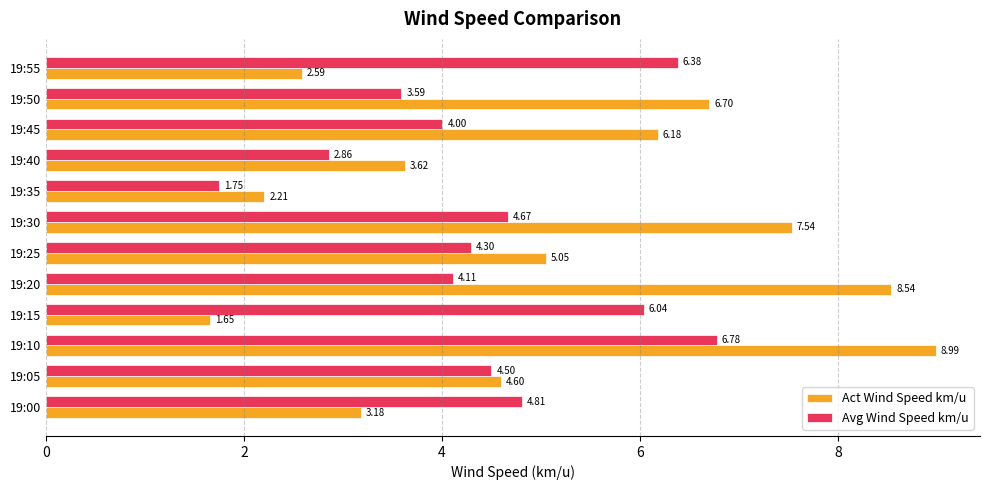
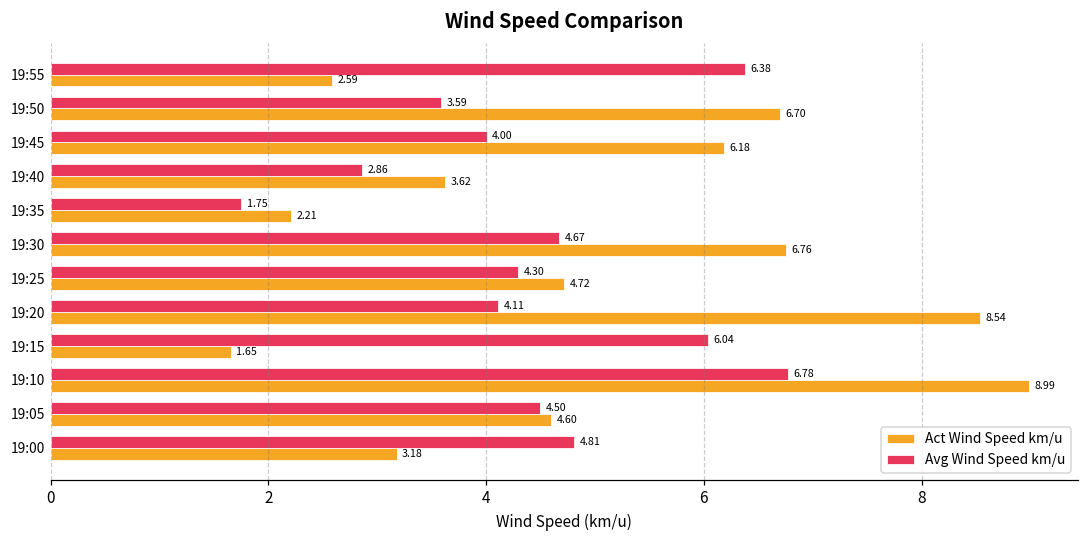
  {
    "Act Wind Speed km/u": {
      "19:55": 2.59,
      "19:50": 6.70,
      "19:45": 6.18,
      "19:40": 3.62,
      "19:35": 2.21,
-     "19:30": 7.54,
-     "19:25": 5.05,
+     "19:30": 6.76,
+     "19:25": 4.72,
      "19:20": 8.54,
      "19:15": 1.65,
      "19:10": 8.99,
      "19:05": 4.60,
      "19:00": 3.18
    },
    "Avg Wind Speed km/u": {
      "19:55": 6.38,
      "19:50": 3.59,
      "19:45": 4.00,
      "19:40": 2.86,
      "19:35": 1.75,
      "19:30": 4.67,
      "19:25": 4.30,
      "19:20": 4.11,
      "19:15": 6.04,
      "19:10": 6.78,
      "19:05": 4.50,
      "19:00": 4.81
    }
  }
